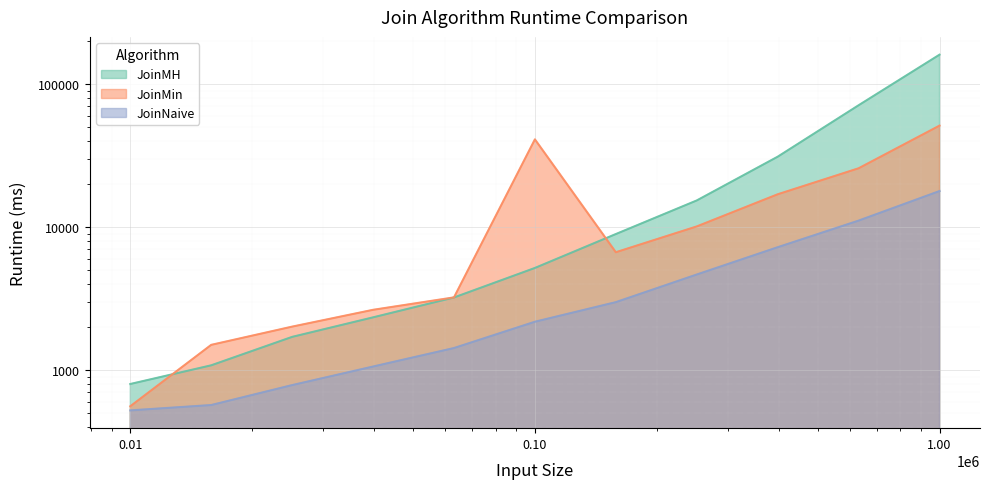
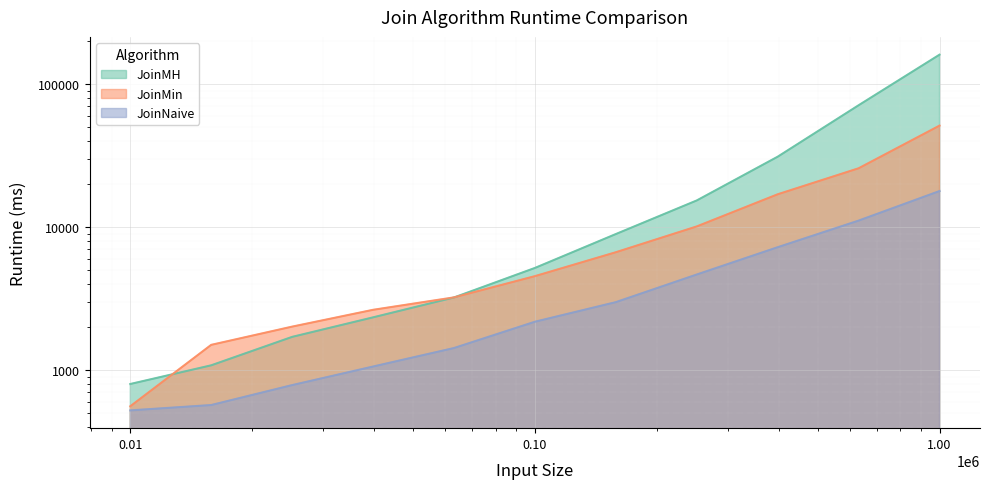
  {
    "JoinMin": {
      "0.01": 560,
-     "0.10": 41000,
+     "0.10": 4500,
      "1.00": 51000
    }
  }
